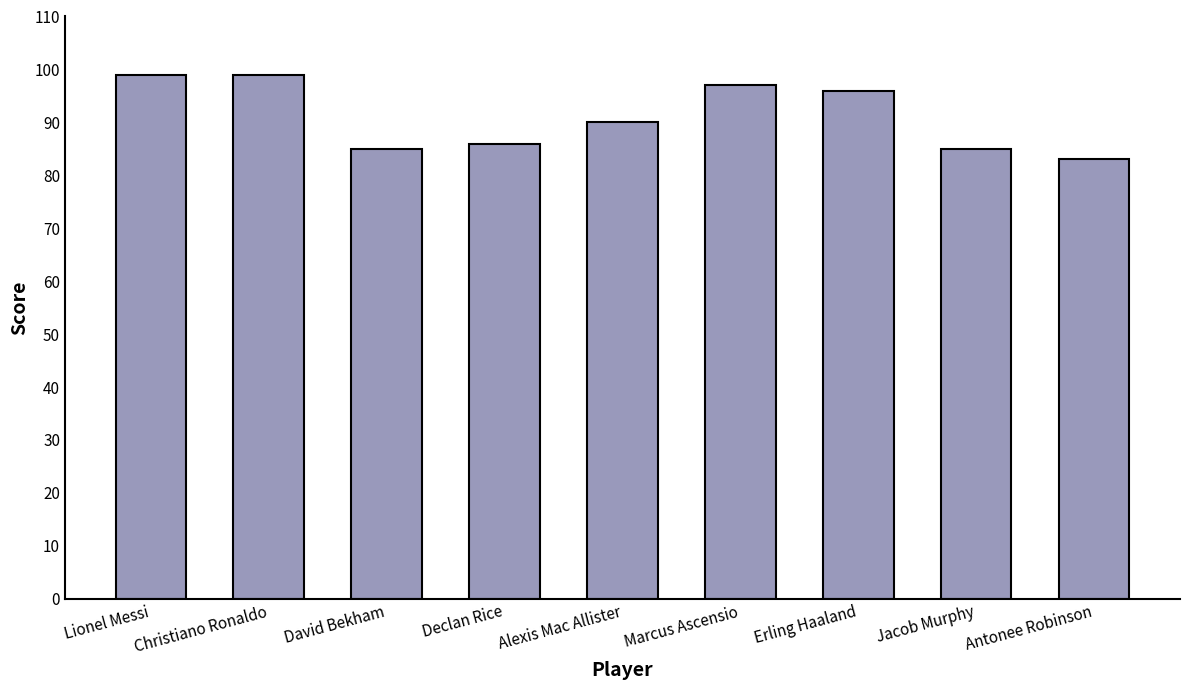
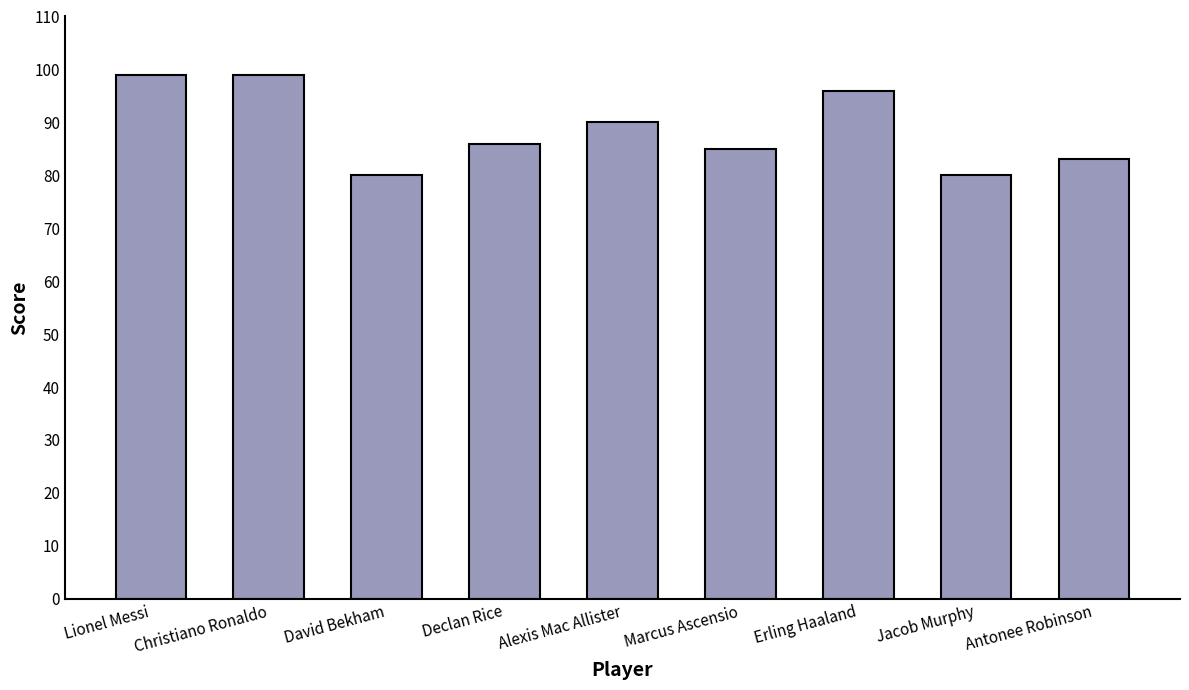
  {
    "Lionel Messi": 99,
    "Christiano Ronaldo": 99,
-   "David Bekham": 85,
+   "David Bekham": 80,
    "Declan Rice": 86,
    "Alexis Mac Allister": 90,
-   "Marcus Ascensio": 97,
+   "Marcus Ascensio": 85,
    "Erling Haaland": 96,
-   "Jacob Murphy": 85,
+   "Jacob Murphy": 80,
    "Antonee Robinson": 83
  }
